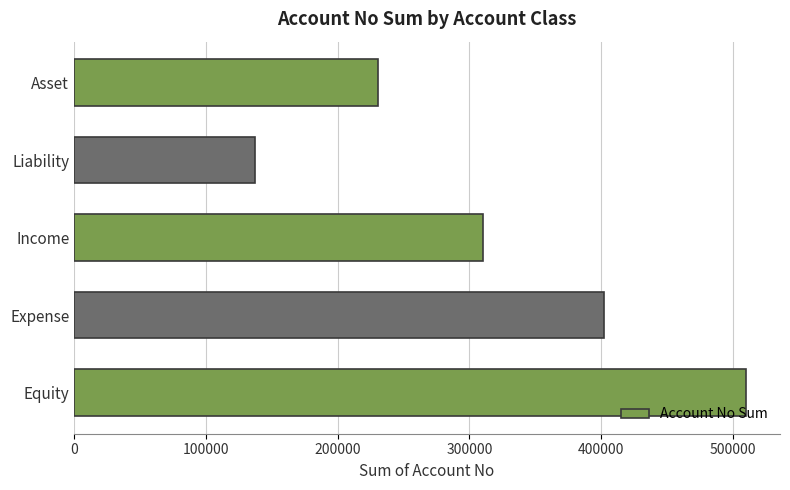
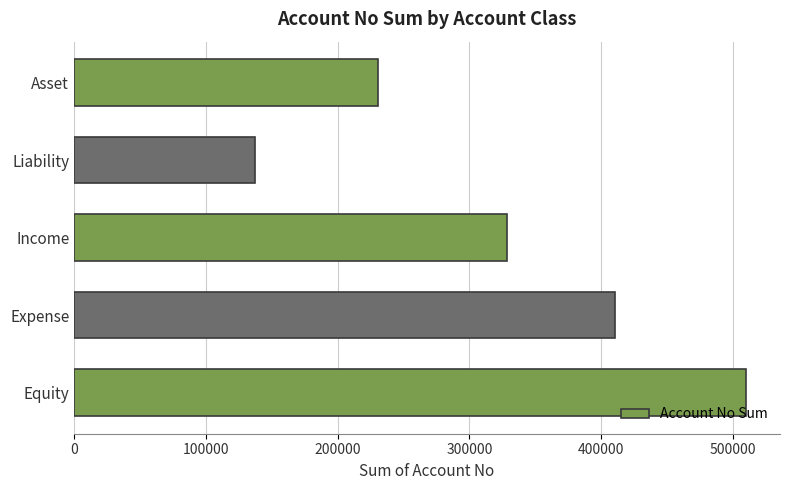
  {
    "Asset": 230000,
    "Liability": 137000,
-   "Income": 310000,
-   "Expense": 402000,
+   "Income": 329000,
+   "Expense": 410000,
    "Equity": 510000
  }
